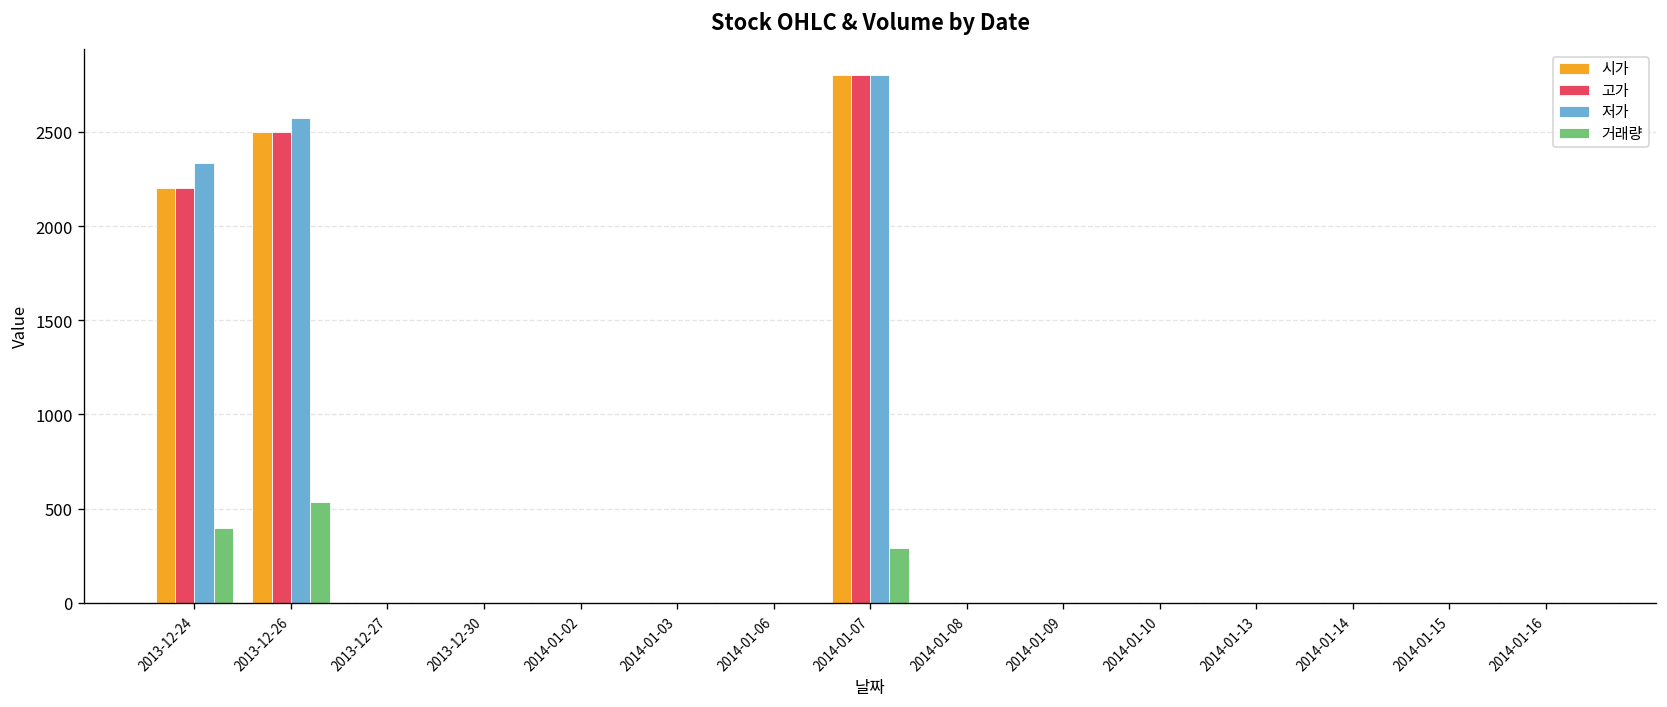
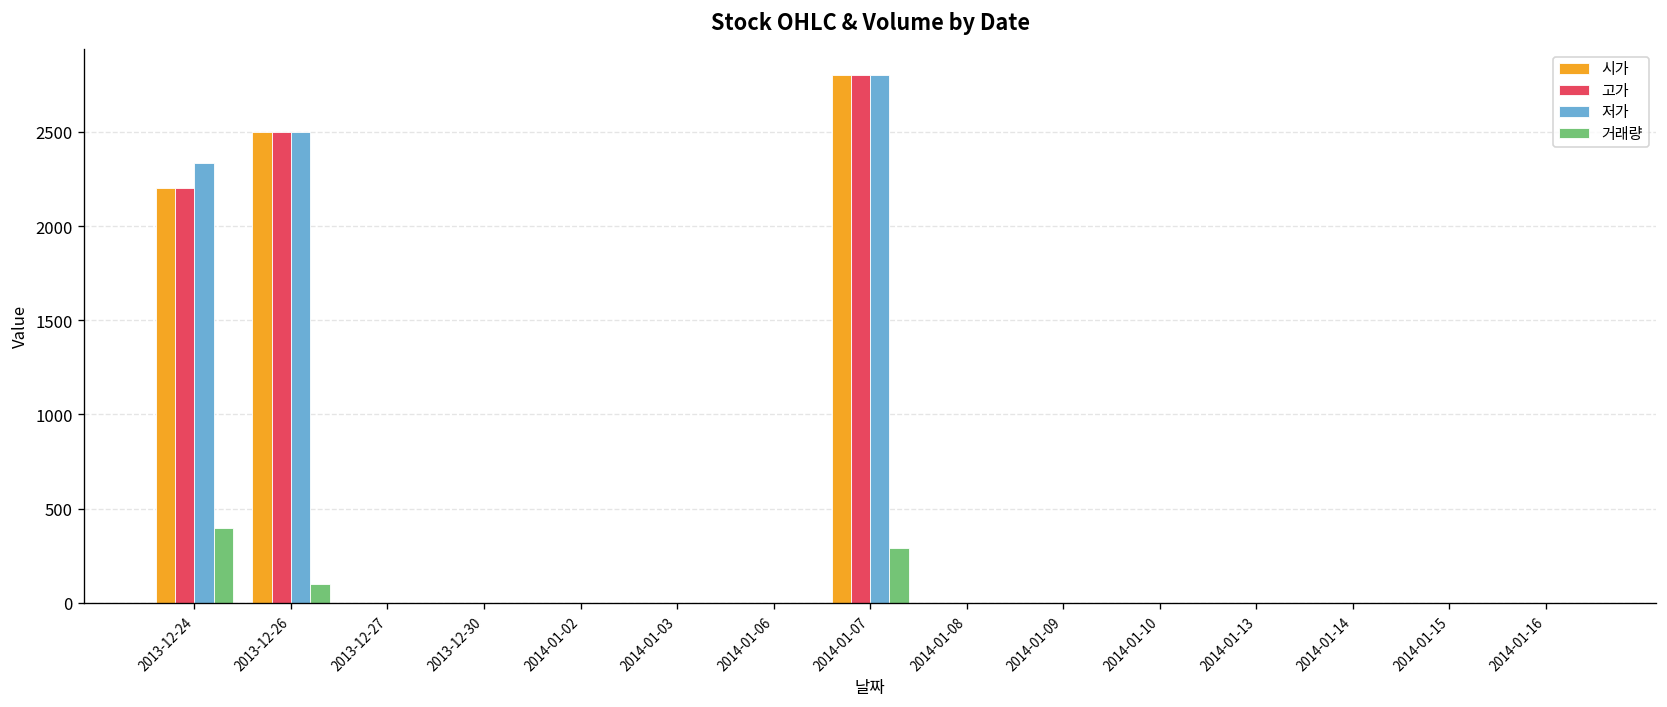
  {
    "시가": {
      "2013-12-24": 2200,
      "2013-12-26": 2500,
      "2013-12-27": 0,
      "2013-12-30": 0,
      "2014-01-02": 0,
      "2014-01-03": 0,
      "2014-01-06": 0,
      "2014-01-07": 2800,
      "2014-01-08": 0,
      "2014-01-09": 0,
      "2014-01-10": 0,
      "2014-01-13": 0,
      "2014-01-14": 0,
      "2014-01-15": 0,
      "2014-01-16": 0
    },
    "고가": {
      "2013-12-24": 2200,
      "2013-12-26": 2500,
      "2013-12-27": 0,
      "2013-12-30": 0,
      "2014-01-02": 0,
      "2014-01-03": 0,
      "2014-01-06": 0,
      "2014-01-07": 2800,
      "2014-01-08": 0,
      "2014-01-09": 0,
      "2014-01-10": 0,
      "2014-01-13": 0,
      "2014-01-14": 0,
      "2014-01-15": 0,
      "2014-01-16": 0
    },
    "저가": {
      "2013-12-24": 2330,
-     "2013-12-26": 2570,
+     "2013-12-26": 2500,
      "2013-12-27": 0,
      "2013-12-30": 0,
      "2014-01-02": 0,
      "2014-01-03": 0,
      "2014-01-06": 0,
      "2014-01-07": 2800,
      "2014-01-08": 0,
      "2014-01-09": 0,
      "2014-01-10": 0,
      "2014-01-13": 0,
      "2014-01-14": 0,
      "2014-01-15": 0,
      "2014-01-16": 0
    },
    "거래량": {
      "2013-12-24": 400,
-     "2013-12-26": 540,
+     "2013-12-26": 100,
      "2013-12-27": 0,
      "2013-12-30": 0,
      "2014-01-02": 0,
      "2014-01-03": 0,
      "2014-01-06": 0,
      "2014-01-07": 290,
      "2014-01-08": 0,
      "2014-01-09": 0,
      "2014-01-10": 0,
      "2014-01-13": 0,
      "2014-01-14": 0,
      "2014-01-15": 0,
      "2014-01-16": 0
    }
  }
